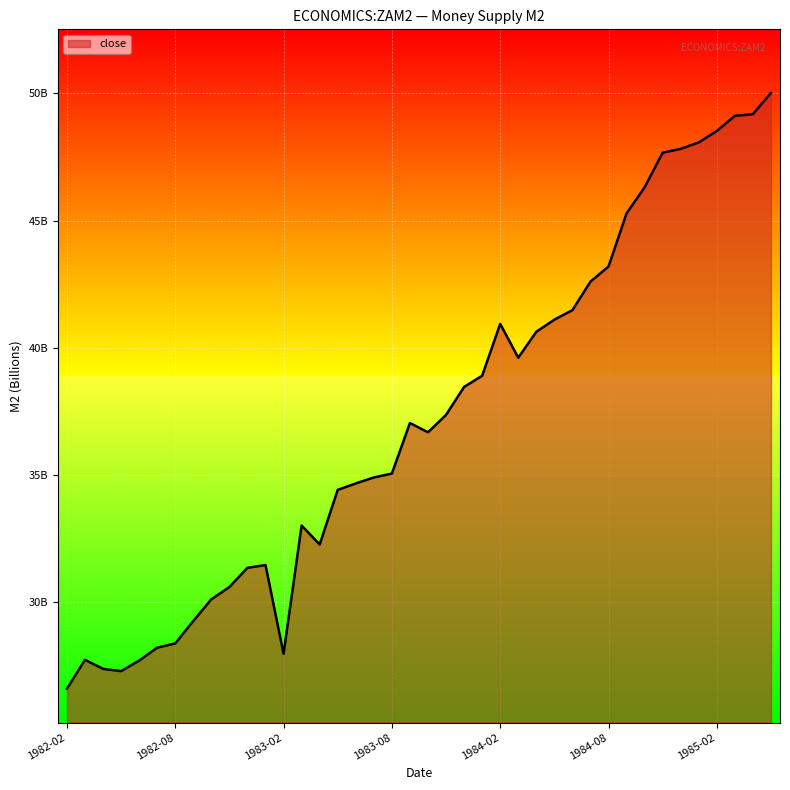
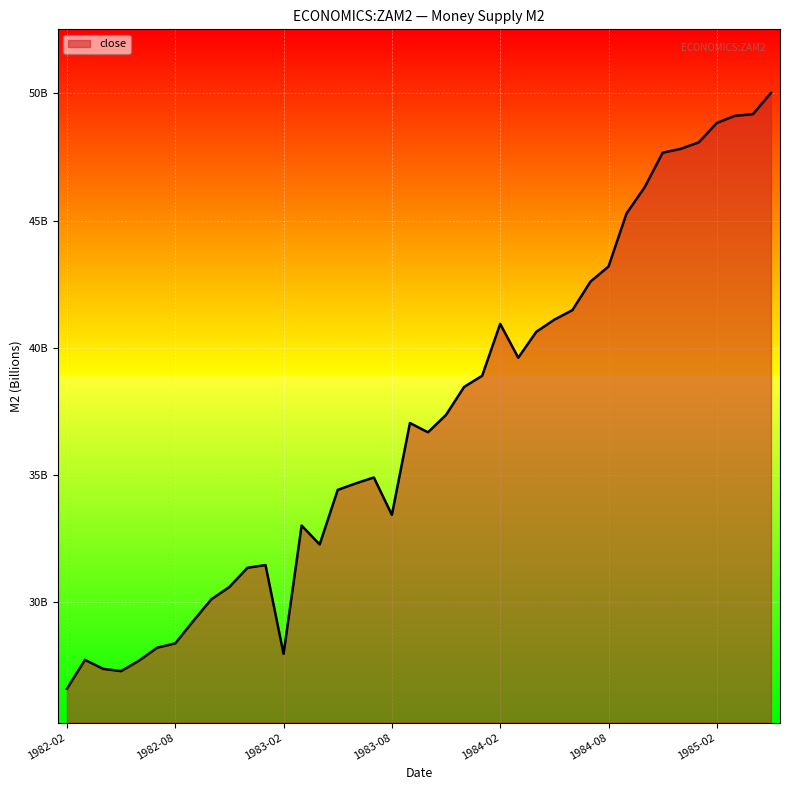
  {
    "1982-02": 26600000000,
    "1982-08": 28400000000,
    "1983-02": 28000000000,
-   "1983-08": 35100000000,
+   "1983-08": 33400000000,
    "1984-02": 40900000000,
    "1984-08": 43200000000,
-   "1985-02": 48500000000
+   "1985-02": 48800000000
  }
